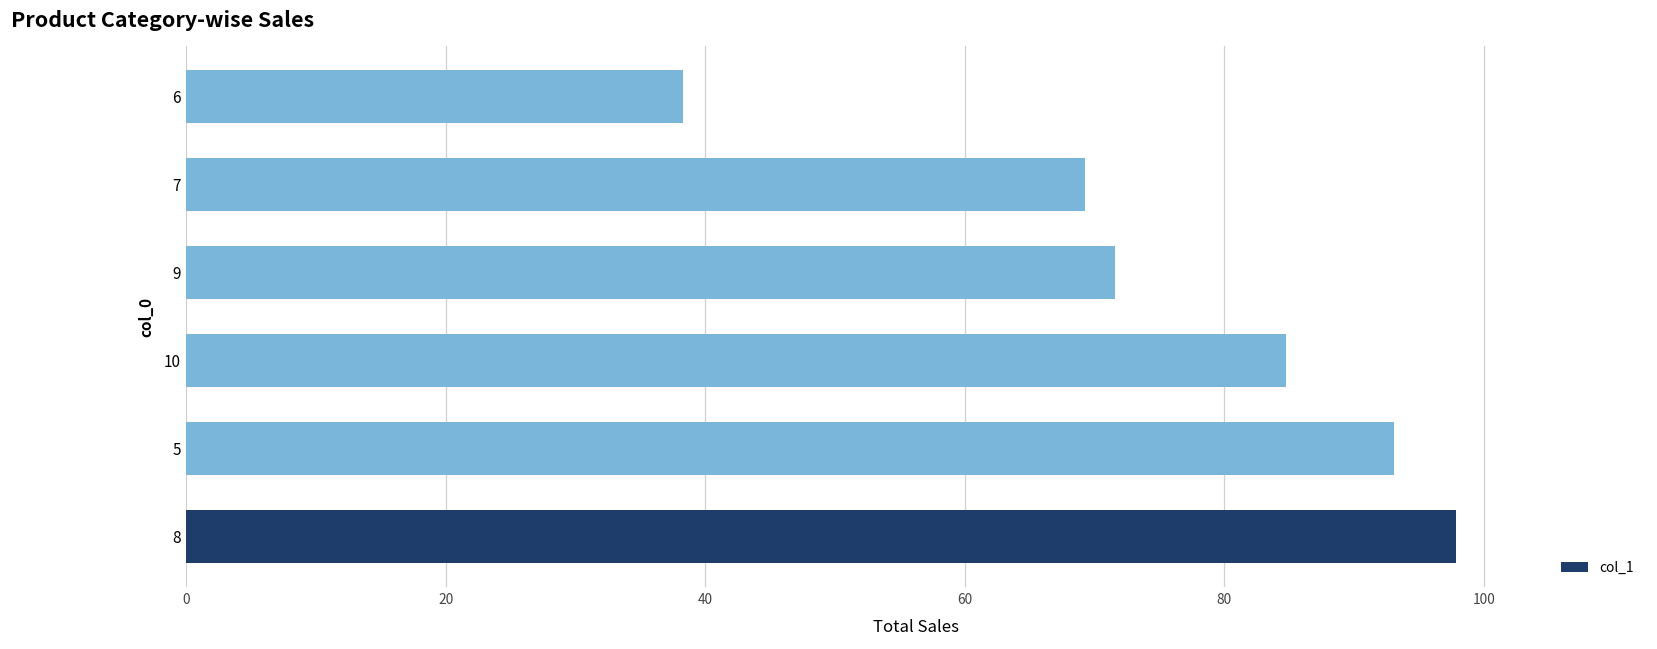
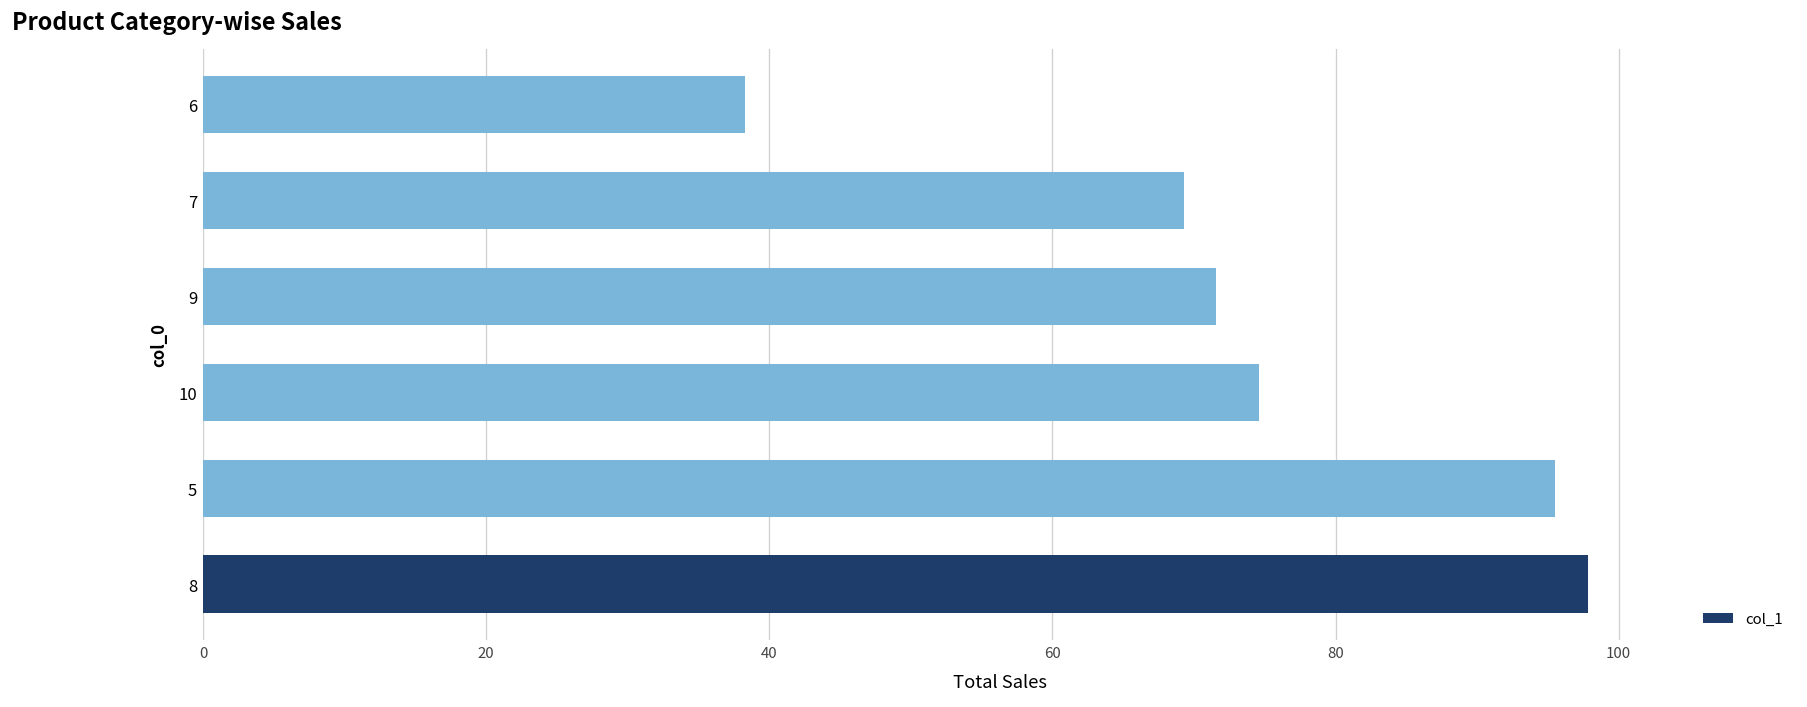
  {
    "6": 38.3,
    "7": 69.3,
    "9": 71.6,
-   "10": 84.8,
-   "5": 93.1,
+   "10": 74.6,
+   "5": 95.5,
    "8": 97.8
  }
